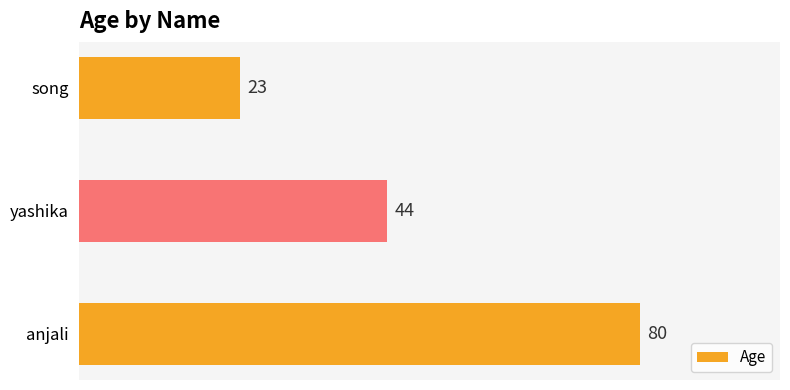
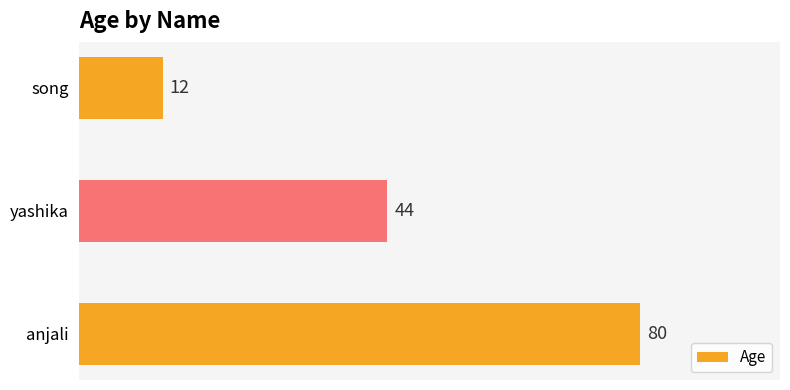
  {
-   "song": 23,
+   "song": 12,
    "yashika": 44,
    "anjali": 80
  }
